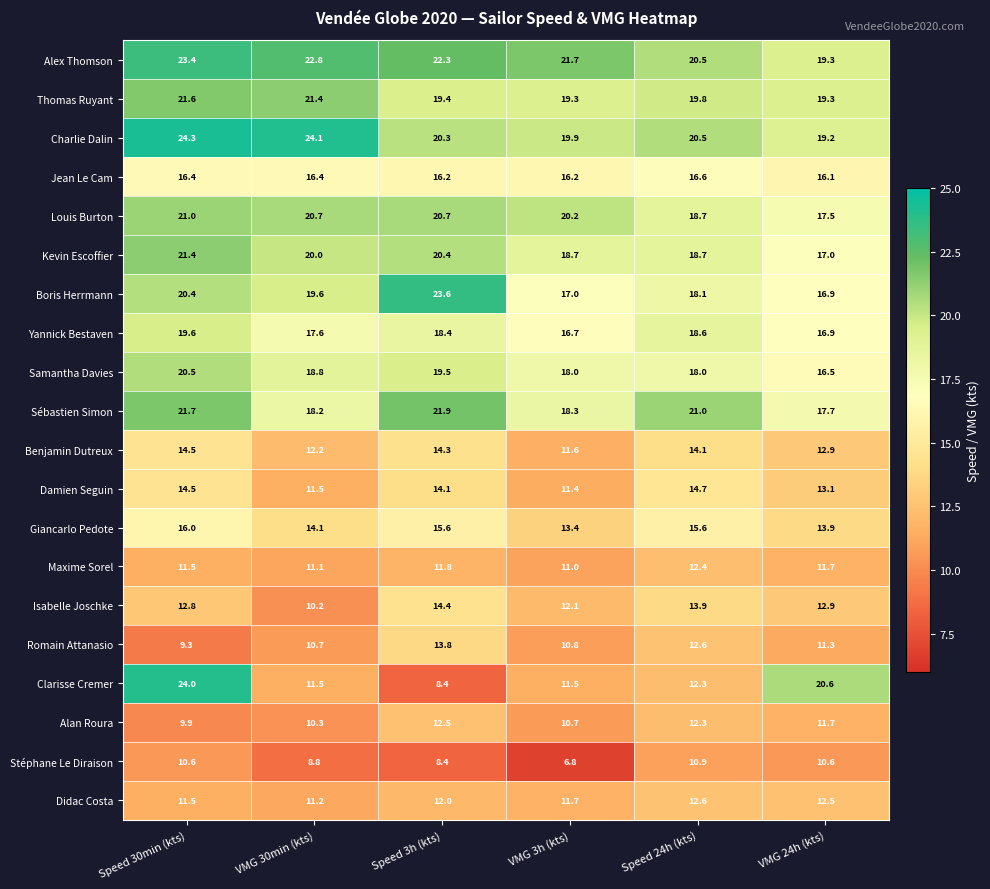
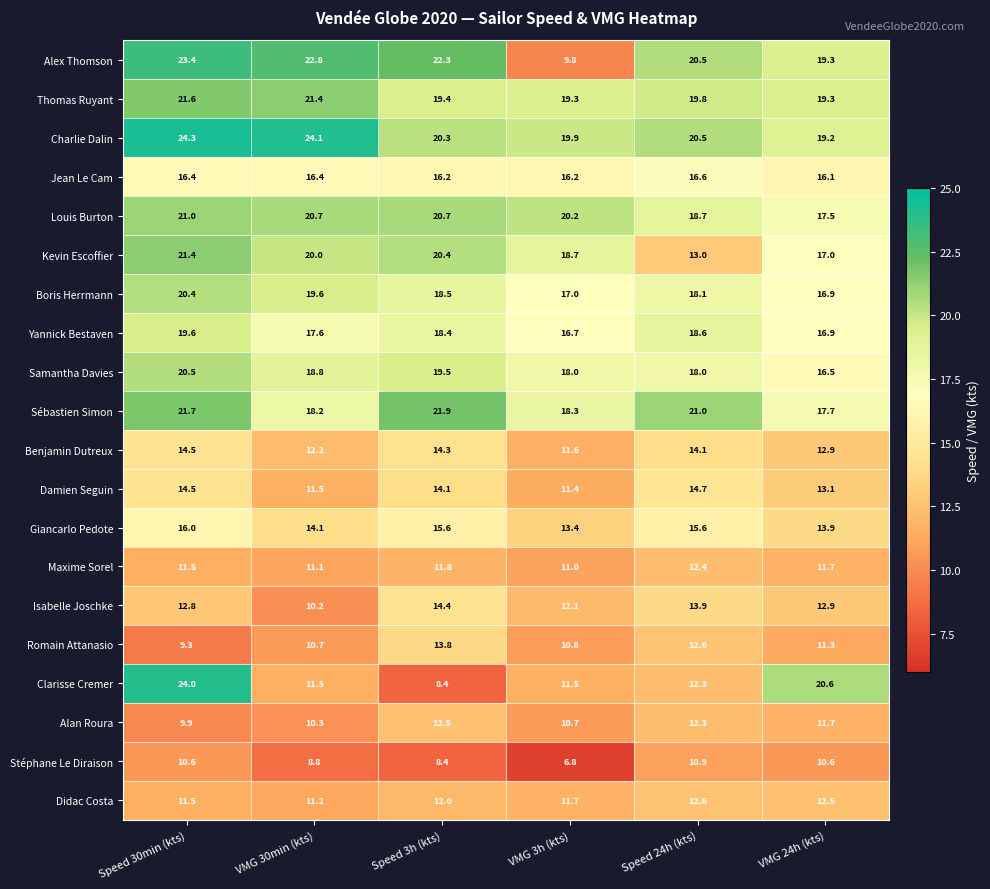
  {
    "Alex Thomson": {
      "Speed 30min (kts)": 23.4,
      "VMG 30min (kts)": 22.8,
      "Speed 3h (kts)": 22.3,
-     "VMG 3h (kts)": 21.7,
+     "VMG 3h (kts)": 9.8,
      "Speed 24h (kts)": 20.5,
      "VMG 24h (kts)": 19.3
    },
    "Thomas Ruyant": {
      "Speed 30min (kts)": 21.6,
      "VMG 30min (kts)": 21.4,
      "Speed 3h (kts)": 19.4,
      "VMG 3h (kts)": 19.3,
      "Speed 24h (kts)": 19.8,
      "VMG 24h (kts)": 19.3
    },
    "Charlie Dalin": {
      "Speed 30min (kts)": 24.3,
      "VMG 30min (kts)": 24.1,
      "Speed 3h (kts)": 20.3,
      "VMG 3h (kts)": 19.9,
      "Speed 24h (kts)": 20.5,
      "VMG 24h (kts)": 19.2
    },
    "Jean Le Cam": {
      "Speed 30min (kts)": 16.4,
      "VMG 30min (kts)": 16.4,
      "Speed 3h (kts)": 16.2,
      "VMG 3h (kts)": 16.2,
      "Speed 24h (kts)": 16.6,
      "VMG 24h (kts)": 16.1
    },
    "Louis Burton": {
      "Speed 30min (kts)": 21.0,
      "VMG 30min (kts)": 20.7,
      "Speed 3h (kts)": 20.7,
      "VMG 3h (kts)": 20.2,
      "Speed 24h (kts)": 18.7,
      "VMG 24h (kts)": 17.5
    },
    "Kevin Escoffier": {
      "Speed 30min (kts)": 21.4,
      "VMG 30min (kts)": 20.0,
      "Speed 3h (kts)": 20.4,
      "VMG 3h (kts)": 18.7,
-     "Speed 24h (kts)": 18.7,
+     "Speed 24h (kts)": 13.0,
      "VMG 24h (kts)": 17.0
    },
    "Boris Herrmann": {
      "Speed 30min (kts)": 20.4,
      "VMG 30min (kts)": 19.6,
-     "Speed 3h (kts)": 23.6,
+     "Speed 3h (kts)": 18.5,
      "VMG 3h (kts)": 17.0,
      "Speed 24h (kts)": 18.1,
      "VMG 24h (kts)": 16.9
    },
    "Yannick Bestaven": {
      "Speed 30min (kts)": 19.6,
      "VMG 30min (kts)": 17.6,
      "Speed 3h (kts)": 18.4,
      "VMG 3h (kts)": 16.7,
      "Speed 24h (kts)": 18.6,
      "VMG 24h (kts)": 16.9
    },
    "Samantha Davies": {
      "Speed 30min (kts)": 20.5,
      "VMG 30min (kts)": 18.8,
      "Speed 3h (kts)": 19.5,
      "VMG 3h (kts)": 18.0,
      "Speed 24h (kts)": 18.0,
      "VMG 24h (kts)": 16.5
    },
    "Sébastien Simon": {
      "Speed 30min (kts)": 21.7,
      "VMG 30min (kts)": 18.2,
      "Speed 3h (kts)": 21.9,
      "VMG 3h (kts)": 18.3,
      "Speed 24h (kts)": 21.0,
      "VMG 24h (kts)": 17.7
    },
    "Benjamin Dutreux": {
      "Speed 30min (kts)": 14.5,
      "VMG 30min (kts)": 12.2,
      "Speed 3h (kts)": 14.3,
      "VMG 3h (kts)": 11.6,
      "Speed 24h (kts)": 14.1,
      "VMG 24h (kts)": 12.9
    },
    "Damien Seguin": {
      "Speed 30min (kts)": 14.5,
      "VMG 30min (kts)": 11.5,
      "Speed 3h (kts)": 14.1,
      "VMG 3h (kts)": 11.4,
      "Speed 24h (kts)": 14.7,
      "VMG 24h (kts)": 13.1
    },
    "Giancarlo Pedote": {
      "Speed 30min (kts)": 16.0,
      "VMG 30min (kts)": 14.1,
      "Speed 3h (kts)": 15.6,
      "VMG 3h (kts)": 13.4,
      "Speed 24h (kts)": 15.6,
      "VMG 24h (kts)": 13.9
    },
    "Maxime Sorel": {
      "Speed 30min (kts)": 11.5,
      "VMG 30min (kts)": 11.1,
      "Speed 3h (kts)": 11.8,
      "VMG 3h (kts)": 11.0,
      "Speed 24h (kts)": 12.4,
      "VMG 24h (kts)": 11.7
    },
    "Isabelle Joschke": {
      "Speed 30min (kts)": 12.8,
      "VMG 30min (kts)": 10.2,
      "Speed 3h (kts)": 14.4,
      "VMG 3h (kts)": 12.1,
      "Speed 24h (kts)": 13.9,
      "VMG 24h (kts)": 12.9
    },
    "Romain Attanasio": {
      "Speed 30min (kts)": 9.3,
      "VMG 30min (kts)": 10.7,
      "Speed 3h (kts)": 13.8,
      "VMG 3h (kts)": 10.8,
      "Speed 24h (kts)": 12.6,
      "VMG 24h (kts)": 11.3
    },
    "Clarisse Cremer": {
      "Speed 30min (kts)": 24.0,
      "VMG 30min (kts)": 11.5,
      "Speed 3h (kts)": 8.4,
      "VMG 3h (kts)": 11.5,
      "Speed 24h (kts)": 12.3,
      "VMG 24h (kts)": 20.6
    },
    "Alan Roura": {
      "Speed 30min (kts)": 9.9,
      "VMG 30min (kts)": 10.3,
      "Speed 3h (kts)": 12.5,
      "VMG 3h (kts)": 10.7,
      "Speed 24h (kts)": 12.3,
      "VMG 24h (kts)": 11.7
    },
    "Stéphane Le Diraison": {
      "Speed 30min (kts)": 10.6,
      "VMG 30min (kts)": 8.8,
      "Speed 3h (kts)": 8.4,
      "VMG 3h (kts)": 6.8,
      "Speed 24h (kts)": 10.9,
      "VMG 24h (kts)": 10.6
    },
    "Didac Costa": {
      "Speed 30min (kts)": 11.5,
      "VMG 30min (kts)": 11.2,
      "Speed 3h (kts)": 12.0,
      "VMG 3h (kts)": 11.7,
      "Speed 24h (kts)": 12.6,
      "VMG 24h (kts)": 12.5
    }
  }
